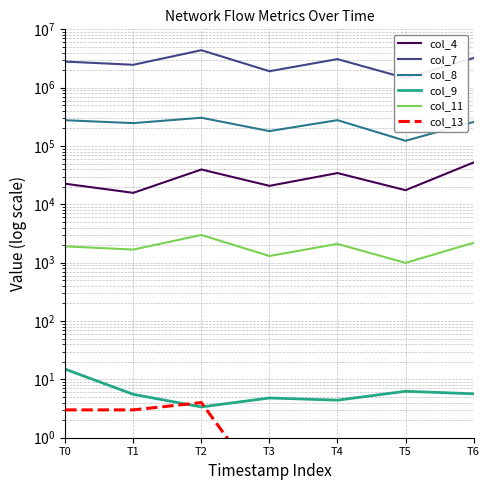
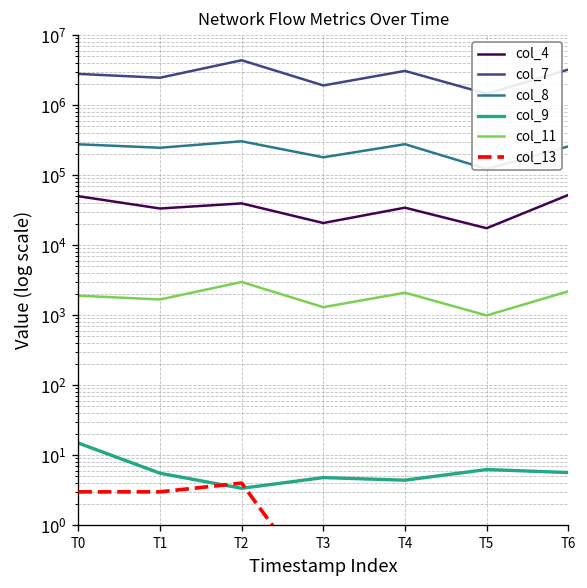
  {
    "col_4": {
-     "T0": 23000,
-     "T1": 16000,
+     "T0": 50000,
+     "T1": 30000,
      "T2": 40000,
      "T3": 21000,
      "T4": 30000,
      "T5": 17000,
      "T6": 50000
    },
    "col_11": {
      "T0": 1900,
      "T1": 1700,
      "T2": 3000,
      "T3": 1300,
      "T4": 2100,
      "T5": 1000,
      "T6": 2200
    },
    "col_13": {
      "T0": 3,
      "T1": 3,
      "T2": 4
    }
  }
